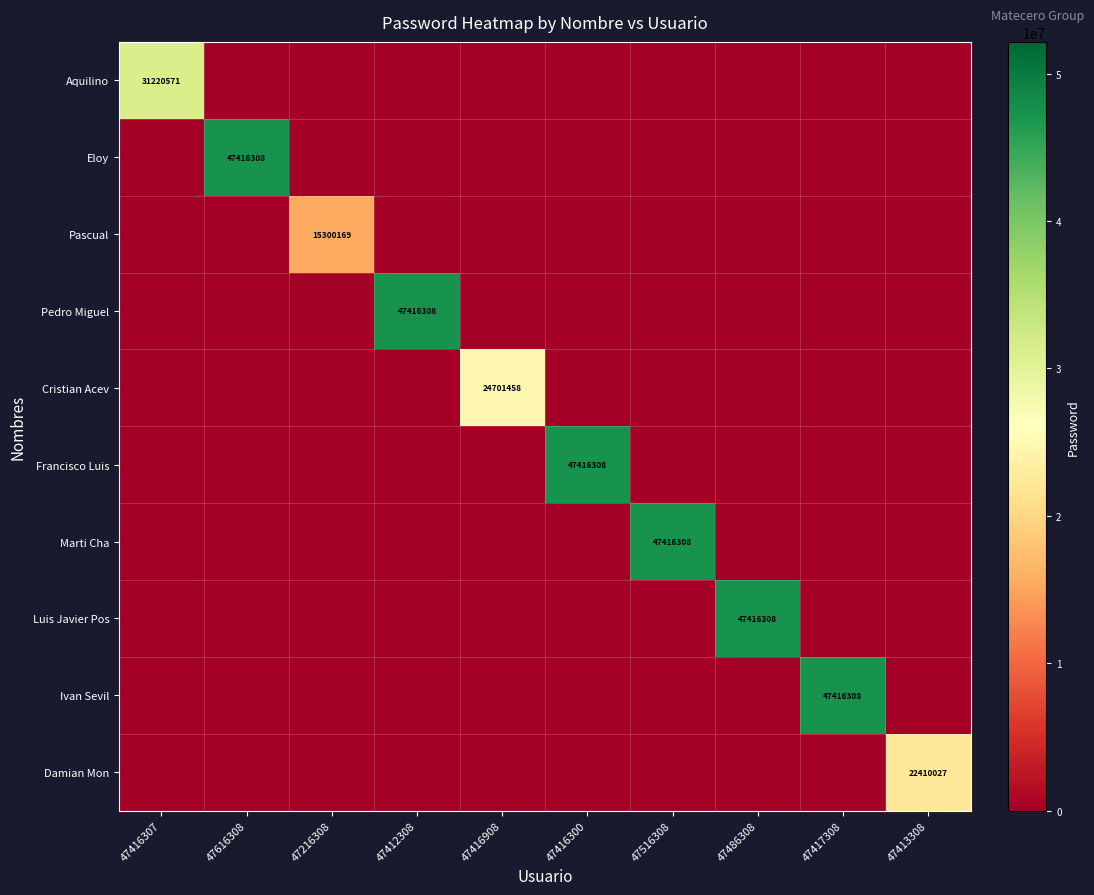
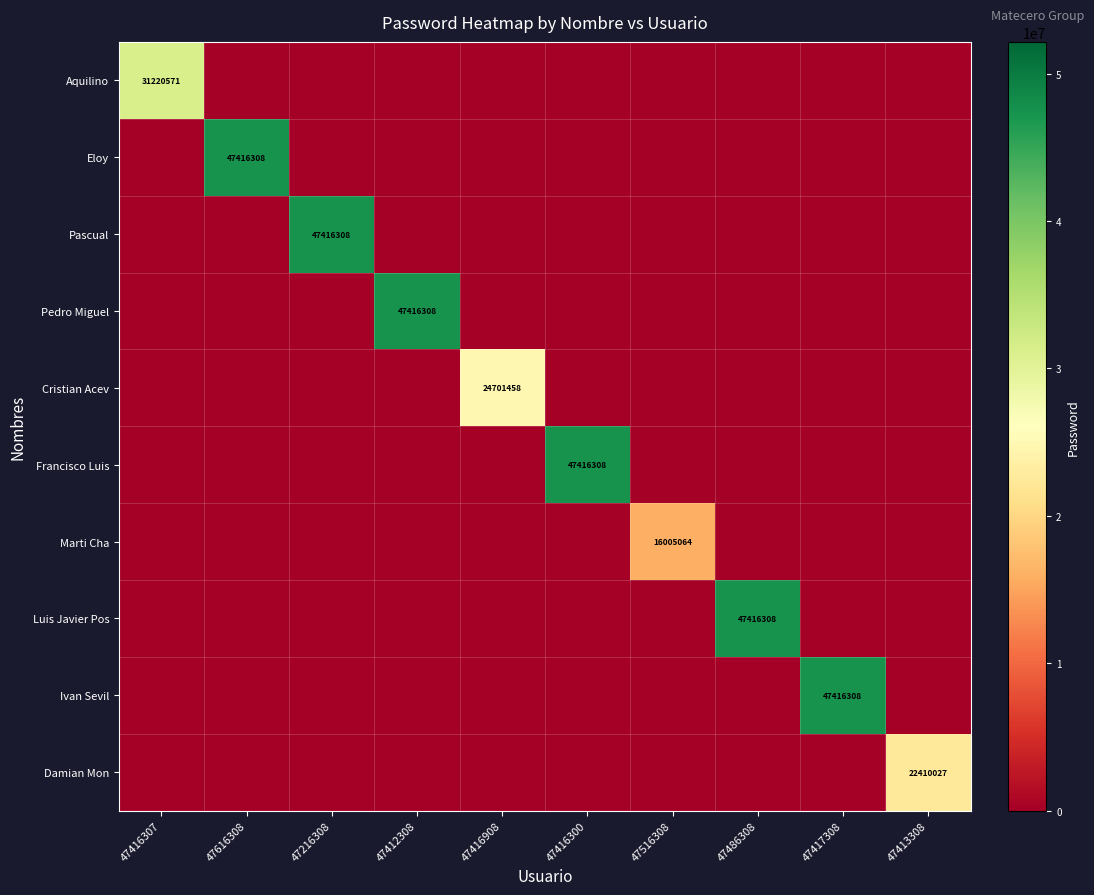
  {
    "Aquilino": {
      "47416307": 31220571
    },
    "Eloy": {
      "47616308": 47416308
    },
    "Pascual": {
-     "47216308": 15300169
+     "47216308": 47416308
    },
    "Pedro Miguel": {
      "47412308": 47416308
    },
    "Cristian Acev": {
      "47416908": 24701458
    },
    "Francisco Luis": {
      "47416300": 47416308
    },
    "Marti Cha": {
-     "47516308": 47416308
+     "47516308": 16005064
    },
    "Luis Javier Pos": {
      "47486308": 47416308
    },
    "Ivan Sevil": {
      "47417308": 47416308
    },
    "Damian Mon": {
      "47413308": 22410027
    }
  }
